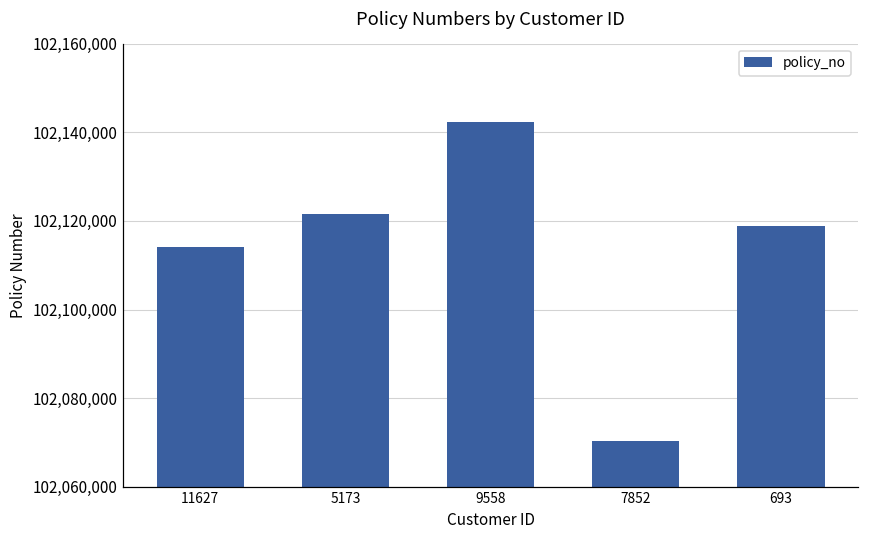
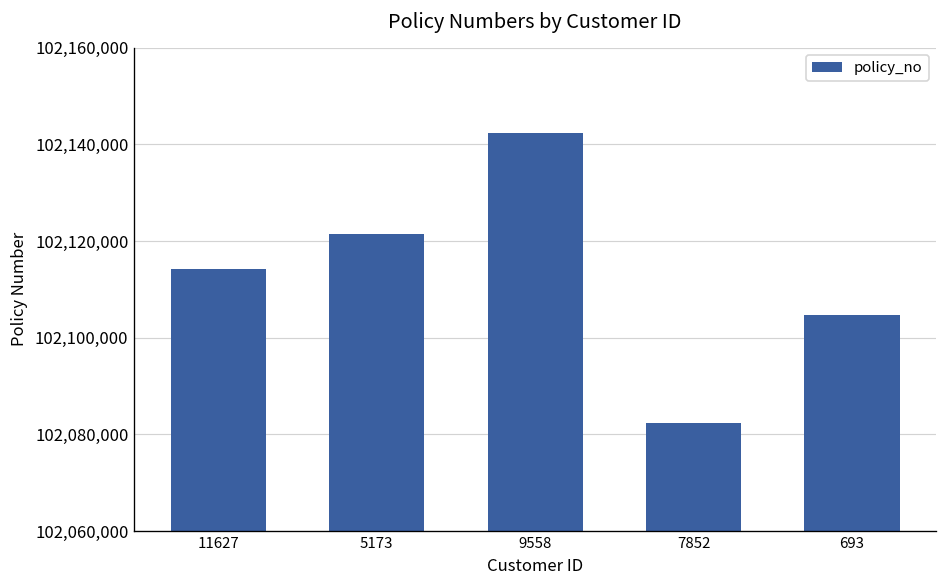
  {
    "11627": "102,114,000",
    "5173": "102,122,000",
    "9558": "102,142,000",
-   "7852": "102,070,000",
-   "693": "102,119,000"
+   "7852": "102,082,000",
+   "693": "102,105,000"
  }
